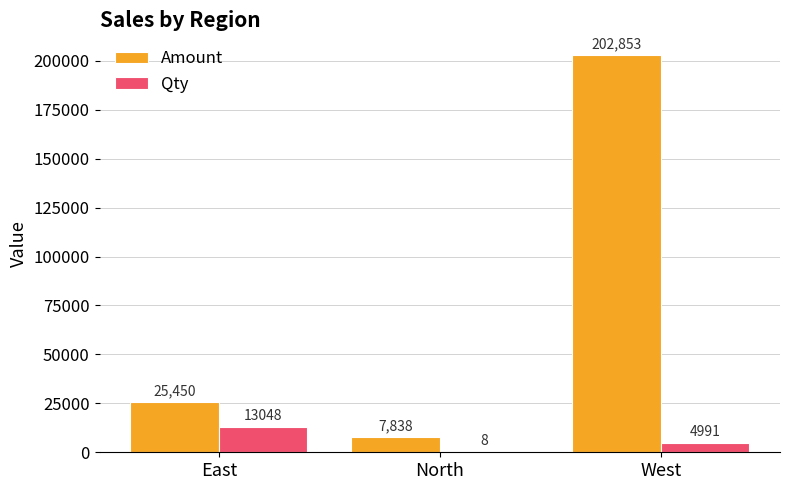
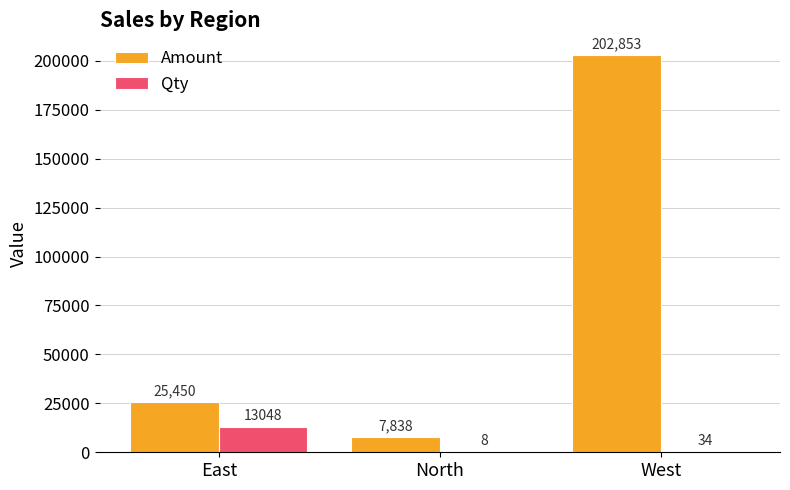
  {
    "Amount": {
      "East": "25,450",
      "North": "7,838",
      "West": "202,853"
    },
    "Qty": {
      "East": "13048",
      "North": "8",
-     "West": "4991"
+     "West": "34"
    }
  }
